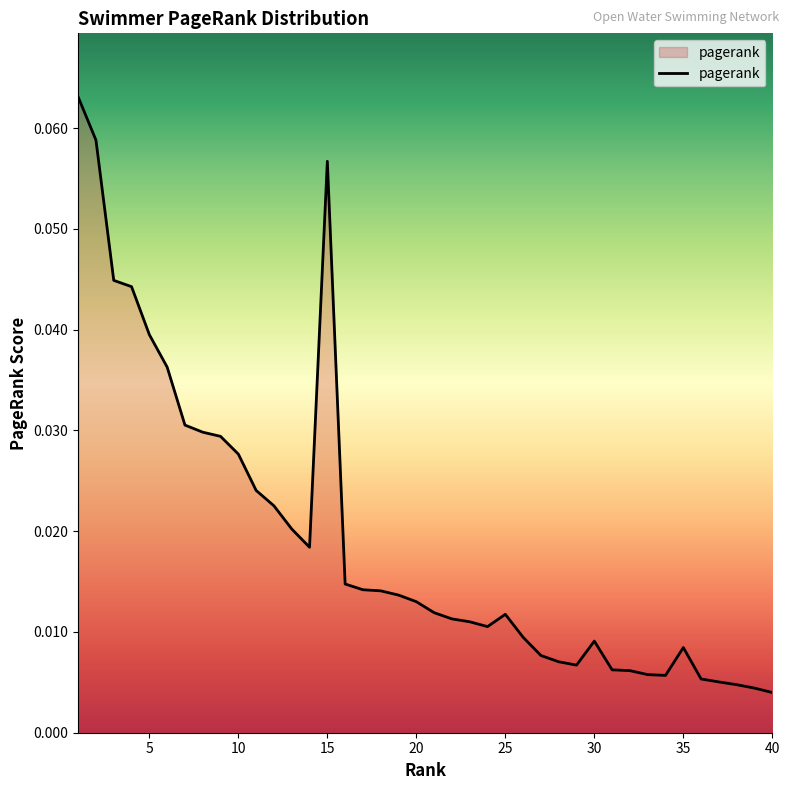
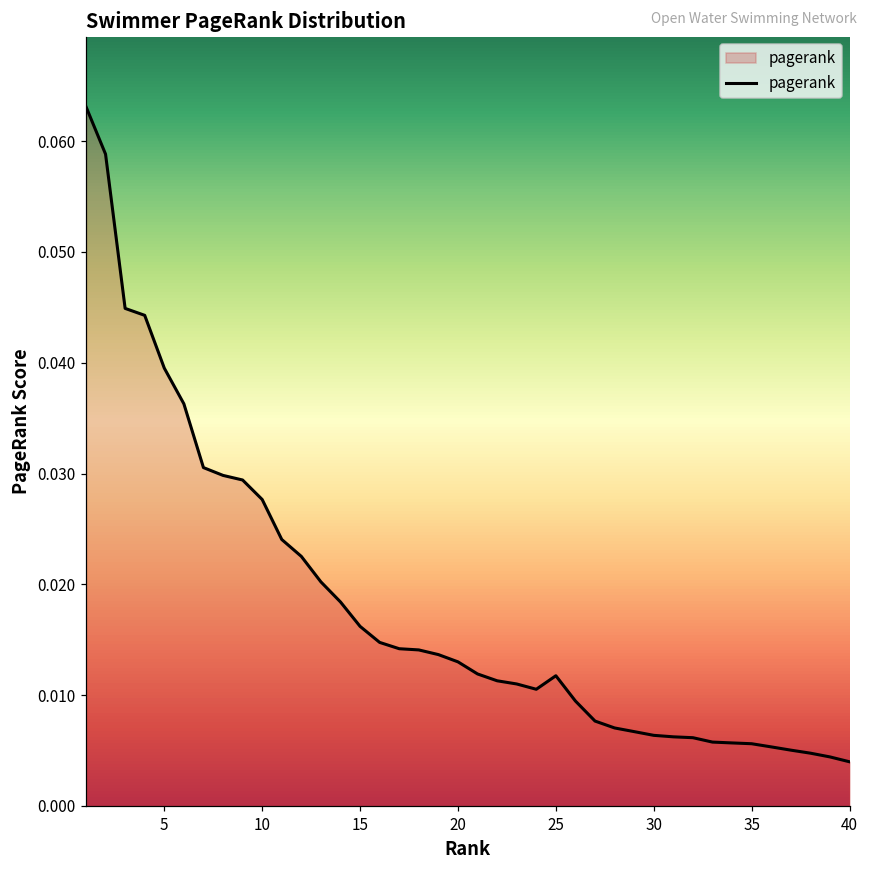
  {
    "5": 0.0395,
    "10": 0.0277,
-   "15": 0.0567,
+   "15": 0.0162,
    "20": 0.0130,
    "25": 0.0118,
-   "30": 0.0091,
-   "35": 0.0085,
+   "30": 0.0064,
+   "35": 0.0056,
    "40": 0.0040
  }
